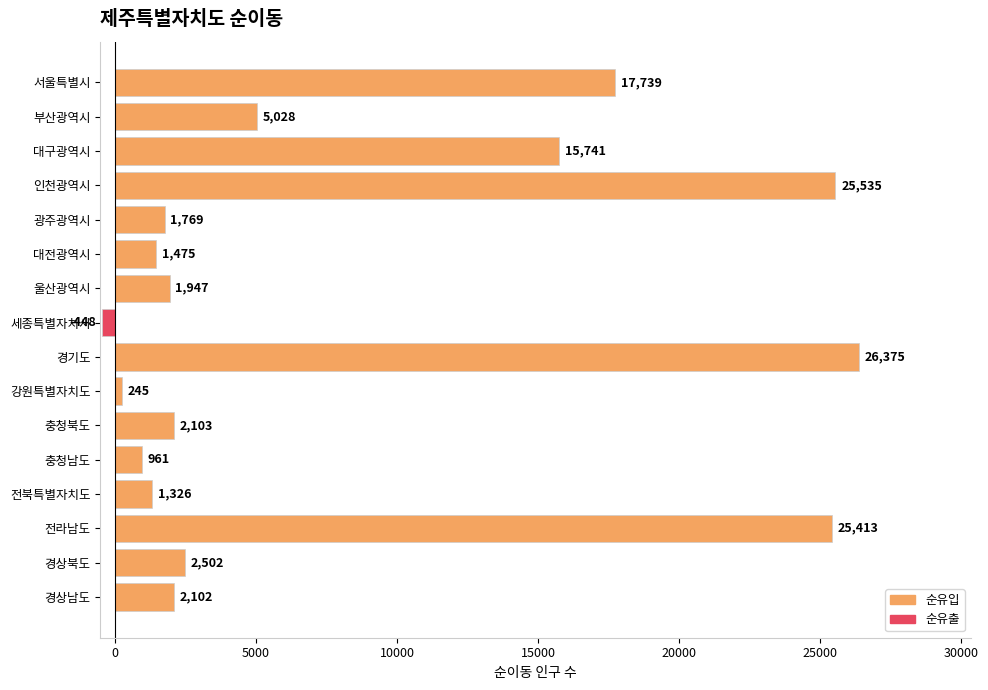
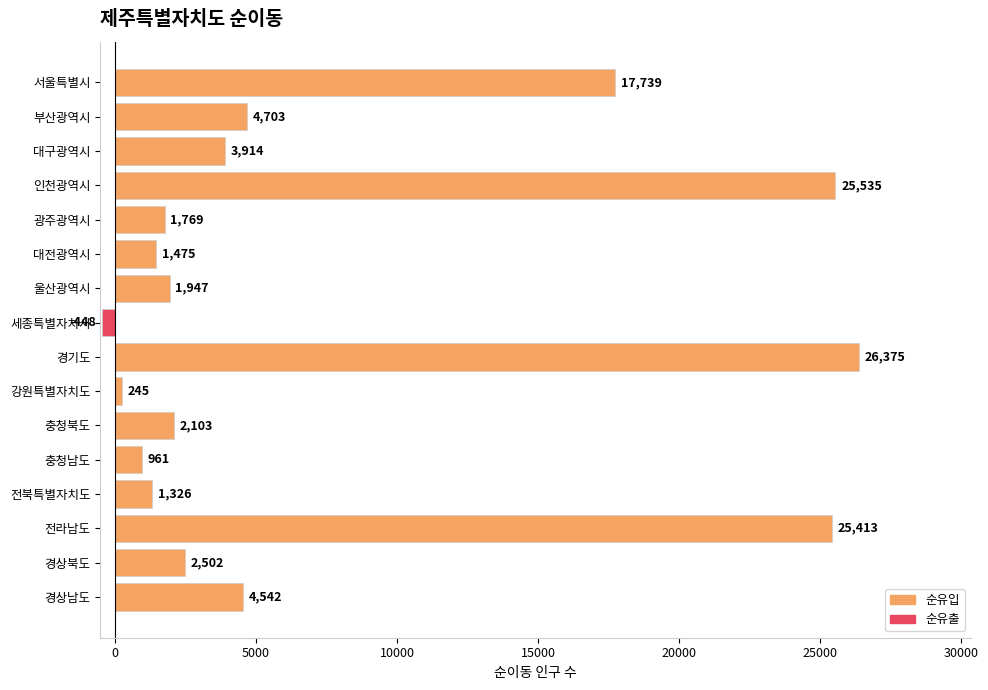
  {
    "서울특별시": "17,739",
-   "부산광역시": "5,028",
-   "대구광역시": "15,741",
+   "부산광역시": "4,703",
+   "대구광역시": "3,914",
    "인천광역시": "25,535",
    "광주광역시": "1,769",
    "대전광역시": "1,475",
    "울산광역시": "1,947",
    "세종특별자치시": "-448",
    "경기도": "26,375",
    "강원특별자치도": "245",
    "충청북도": "2,103",
    "충청남도": "961",
    "전북특별자치도": "1,326",
    "전라남도": "25,413",
    "경상북도": "2,502",
-   "경상남도": "2,102"
+   "경상남도": "4,542"
  }
